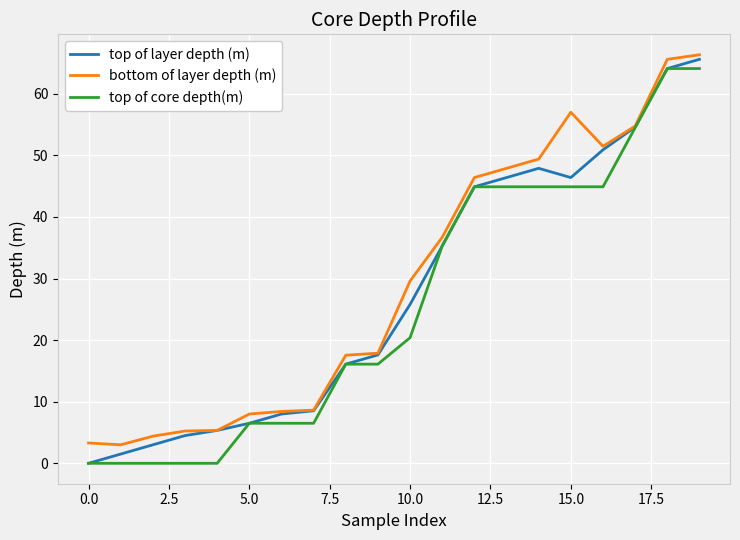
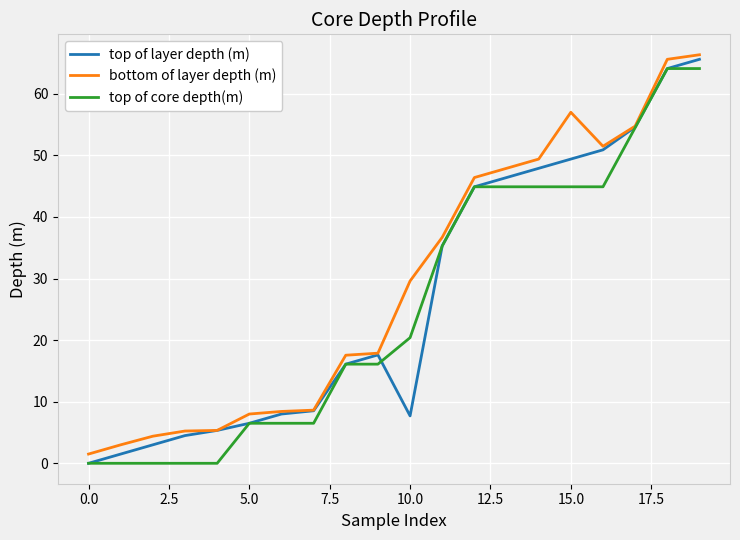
  {
    "top of layer depth (m)": {
-     "10.0": 26,
-     "15.0": 46
+     "10.0": 8,
+     "15.0": 49
    },
    "bottom of layer depth (m)": {
-     "0.0": 3,
+     "0.0": 2,
      "5.0": 8,
      "10.0": 30,
      "15.0": 57
    },
    "top of core depth(m)": {
      "10.0": 20,
      "15.0": 45
    }
  }
